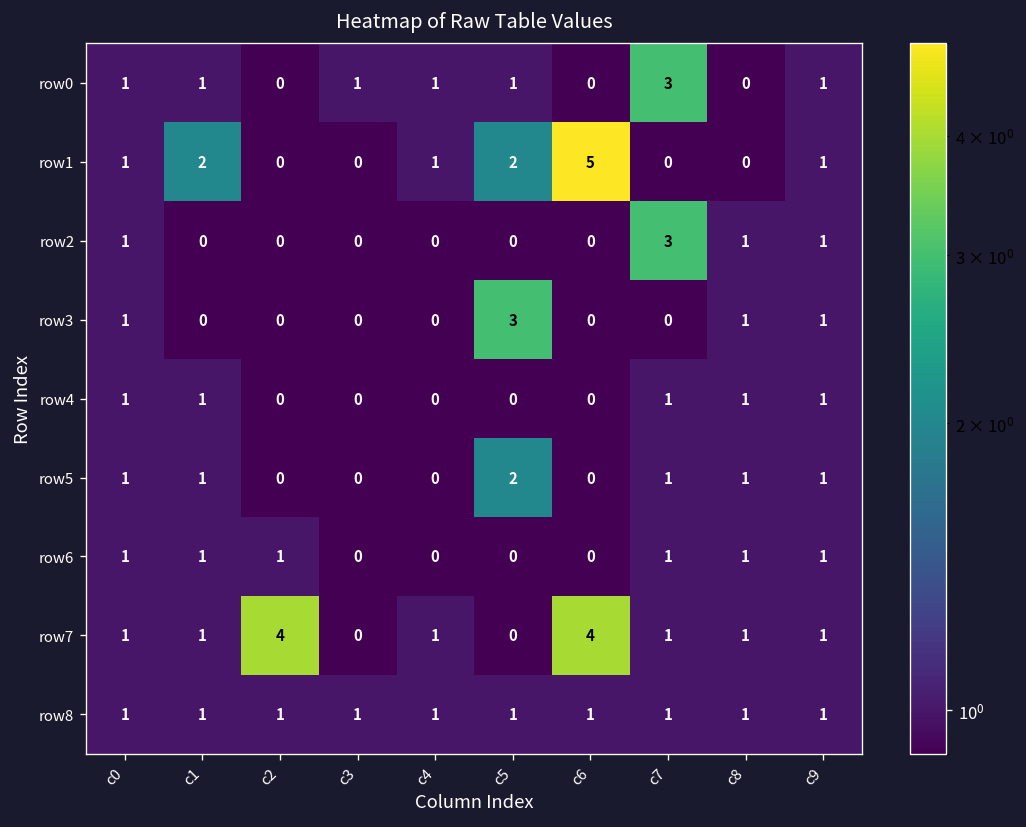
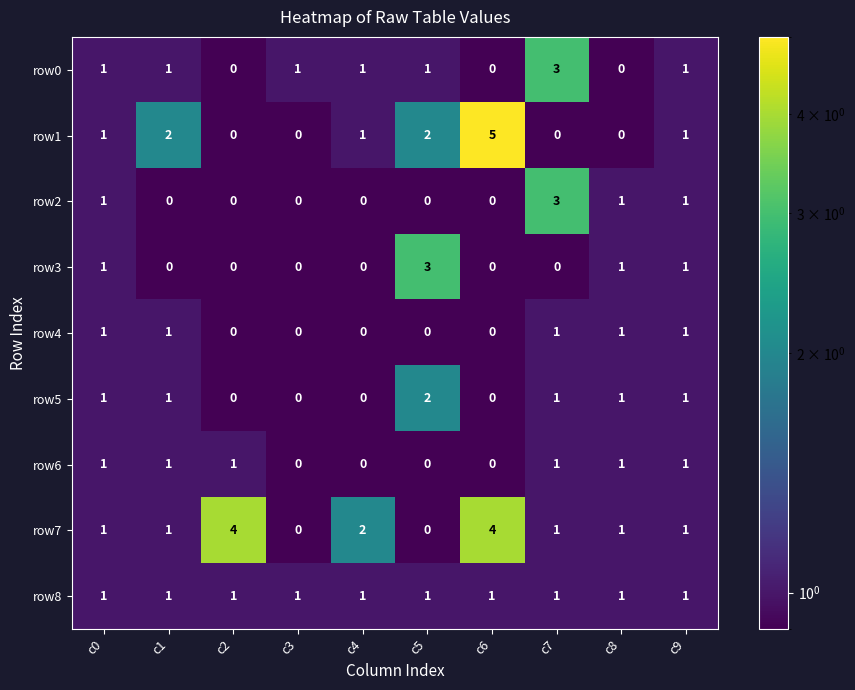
  {
    "row0": {
      "c0": 1,
      "c1": 1,
      "c2": 0,
      "c3": 1,
      "c4": 1,
      "c5": 1,
      "c6": 0,
      "c7": 3,
      "c8": 0,
      "c9": 1
    },
    "row1": {
      "c0": 1,
      "c1": 2,
      "c2": 0,
      "c3": 0,
      "c4": 1,
      "c5": 2,
      "c6": 5,
      "c7": 0,
      "c8": 0,
      "c9": 1
    },
    "row2": {
      "c0": 1,
      "c1": 0,
      "c2": 0,
      "c3": 0,
      "c4": 0,
      "c5": 0,
      "c6": 0,
      "c7": 3,
      "c8": 1,
      "c9": 1
    },
    "row3": {
      "c0": 1,
      "c1": 0,
      "c2": 0,
      "c3": 0,
      "c4": 0,
      "c5": 3,
      "c6": 0,
      "c7": 0,
      "c8": 1,
      "c9": 1
    },
    "row4": {
      "c0": 1,
      "c1": 1,
      "c2": 0,
      "c3": 0,
      "c4": 0,
      "c5": 0,
      "c6": 0,
      "c7": 1,
      "c8": 1,
      "c9": 1
    },
    "row5": {
      "c0": 1,
      "c1": 1,
      "c2": 0,
      "c3": 0,
      "c4": 0,
      "c5": 2,
      "c6": 0,
      "c7": 1,
      "c8": 1,
      "c9": 1
    },
    "row6": {
      "c0": 1,
      "c1": 1,
      "c2": 1,
      "c3": 0,
      "c4": 0,
      "c5": 0,
      "c6": 0,
      "c7": 1,
      "c8": 1,
      "c9": 1
    },
    "row7": {
      "c0": 1,
      "c1": 1,
      "c2": 4,
      "c3": 0,
-     "c4": 1,
+     "c4": 2,
      "c5": 0,
      "c6": 4,
      "c7": 1,
      "c8": 1,
      "c9": 1
    },
    "row8": {
      "c0": 1,
      "c1": 1,
      "c2": 1,
      "c3": 1,
      "c4": 1,
      "c5": 1,
      "c6": 1,
      "c7": 1,
      "c8": 1,
      "c9": 1
    }
  }
